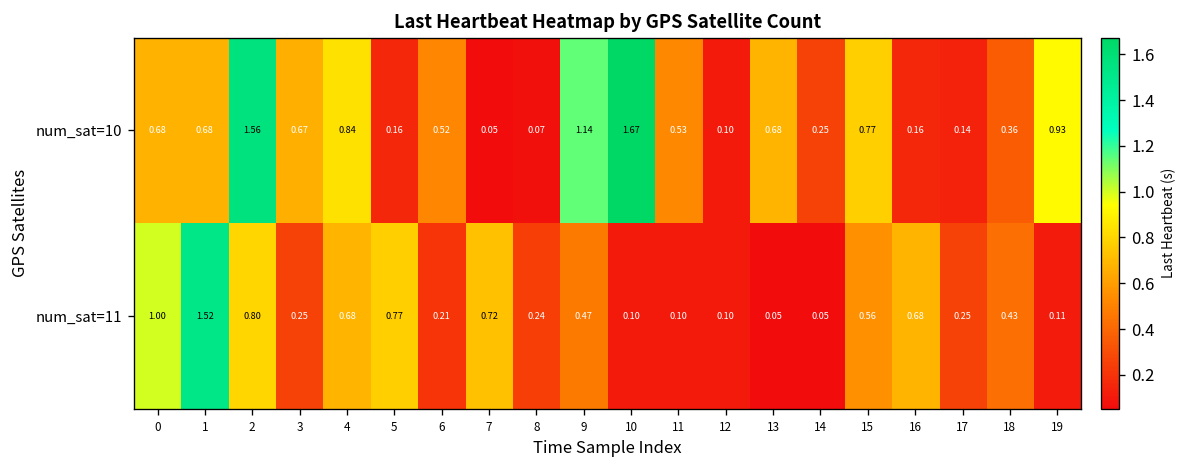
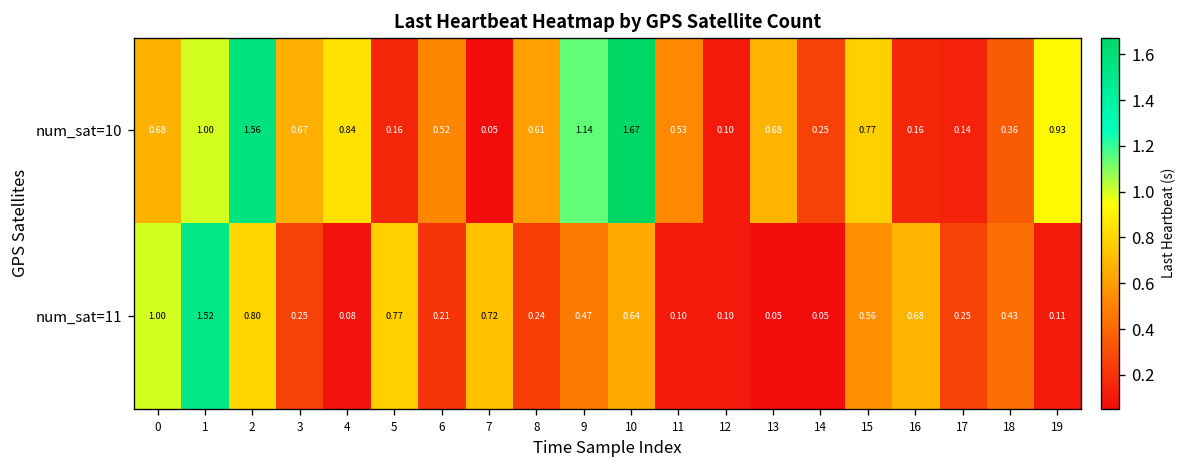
  {
    "num_sat=10": {
      "0": 0.68,
-     "1": 0.68,
+     "1": 1.00,
      "2": 1.56,
      "3": 0.67,
      "4": 0.84,
      "5": 0.16,
      "6": 0.52,
      "7": 0.05,
-     "8": 0.07,
+     "8": 0.61,
      "9": 1.14,
      "10": 1.67,
      "11": 0.53,
      "12": 0.10,
      "13": 0.68,
      "14": 0.25,
      "15": 0.77,
      "16": 0.16,
      "17": 0.14,
      "18": 0.36,
      "19": 0.93
    },
    "num_sat=11": {
      "0": 1.00,
      "1": 1.52,
      "2": 0.80,
      "3": 0.25,
-     "4": 0.68,
+     "4": 0.08,
      "5": 0.77,
      "6": 0.21,
      "7": 0.72,
      "8": 0.24,
      "9": 0.47,
-     "10": 0.10,
+     "10": 0.64,
      "11": 0.10,
      "12": 0.10,
      "13": 0.05,
      "14": 0.05,
      "15": 0.56,
      "16": 0.68,
      "17": 0.25,
      "18": 0.43,
      "19": 0.11
    }
  }
